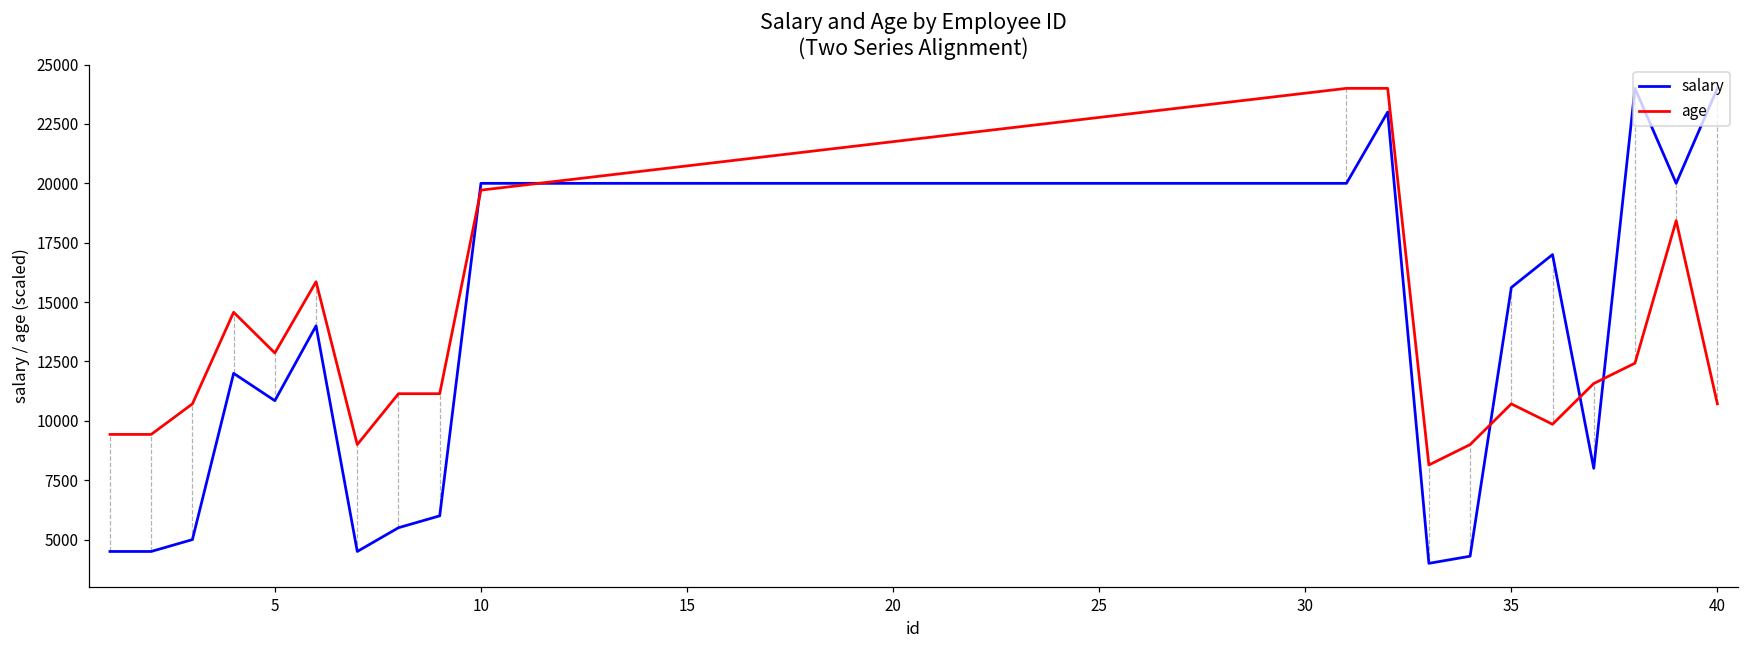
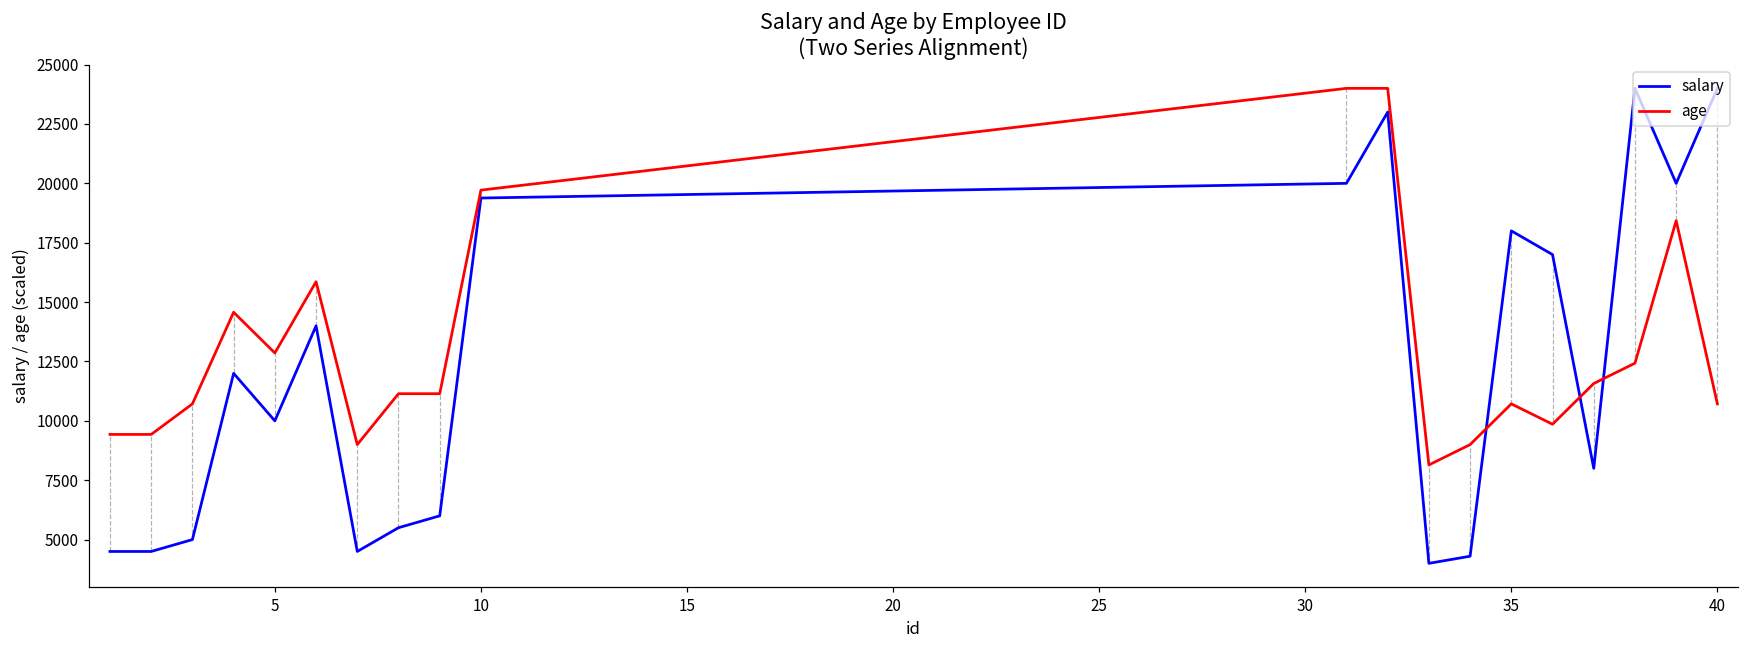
  {
    "salary": {
-     "5": 10800,
-     "10": 20000,
-     "35": 15600
+     "5": 10000,
+     "10": 19400,
+     "35": 18000
    }
  }
